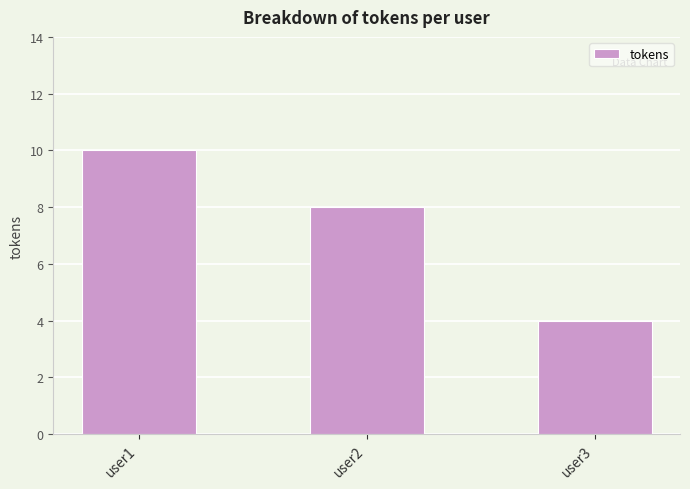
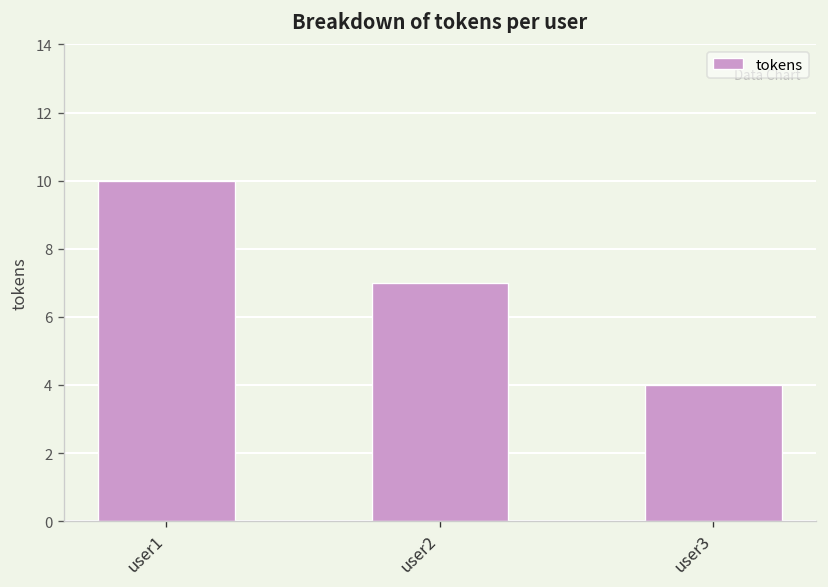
  {
    "user1": 10,
-   "user2": 8,
+   "user2": 7,
    "user3": 4
  }
